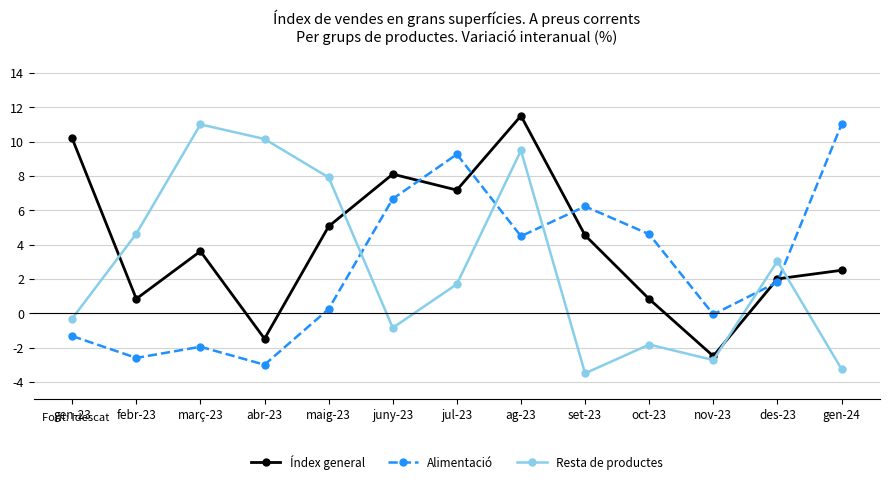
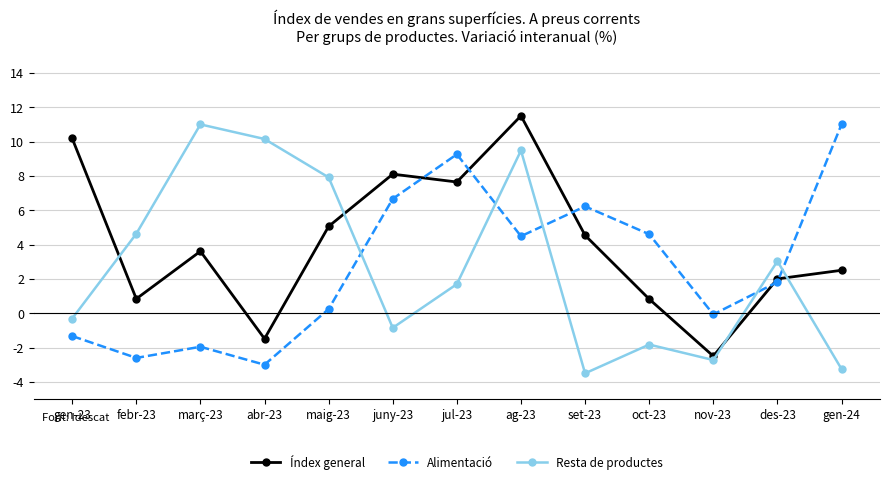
  {
    "Índex general": {
      "gen-23": 10.2,
      "febr-23": 0.8,
      "març-23": 3.6,
      "abr-23": -1.5,
      "maig-23": 5.1,
      "juny-23": 8.1,
-     "jul-23": 7.2,
+     "jul-23": 7.6,
      "ag-23": 11.5,
      "set-23": 4.5,
      "oct-23": 0.8,
      "nov-23": -2.5,
      "des-23": 2.0,
      "gen-24": 2.5
    },
    "Alimentació": {
      "gen-23": -1.3,
      "febr-23": -2.6,
      "març-23": -2.0,
      "abr-23": -3.0,
      "maig-23": 0.2,
      "juny-23": 6.7,
      "jul-23": 9.3,
      "ag-23": 4.5,
      "set-23": 6.2,
      "oct-23": 4.6,
      "nov-23": -0.1,
      "des-23": 1.8,
      "gen-24": 11.0
    },
    "Resta de productes": {
      "gen-23": -0.3,
      "febr-23": 4.6,
      "març-23": 11.0,
      "abr-23": 10.1,
      "maig-23": 7.9,
      "juny-23": -0.9,
      "jul-23": 1.7,
      "ag-23": 9.5,
      "set-23": -3.5,
      "oct-23": -1.8,
      "nov-23": -2.7,
      "des-23": 3.0,
      "gen-24": -3.3
    }
  }
